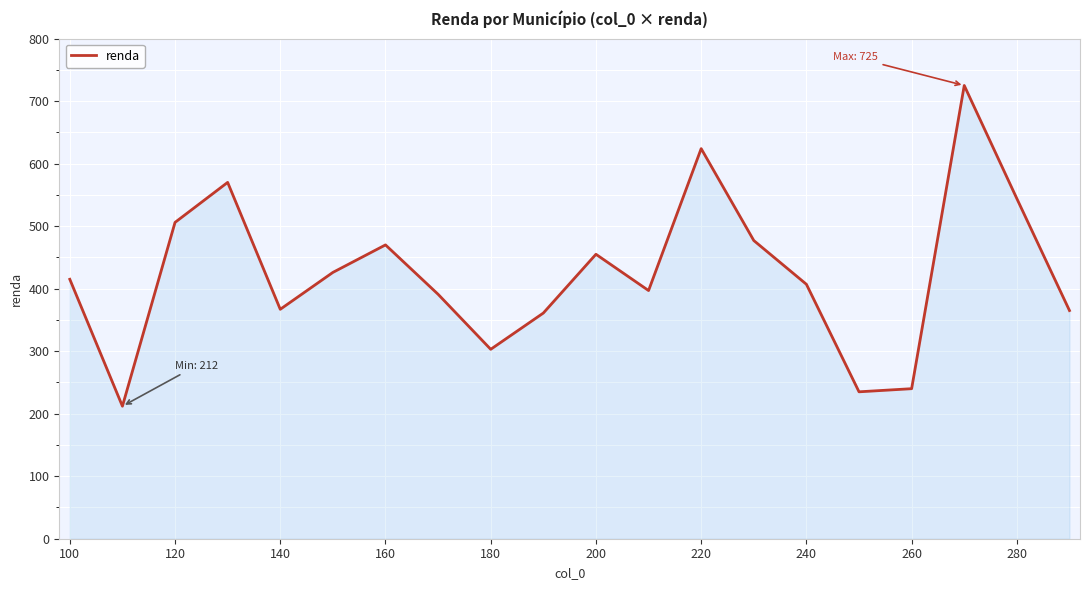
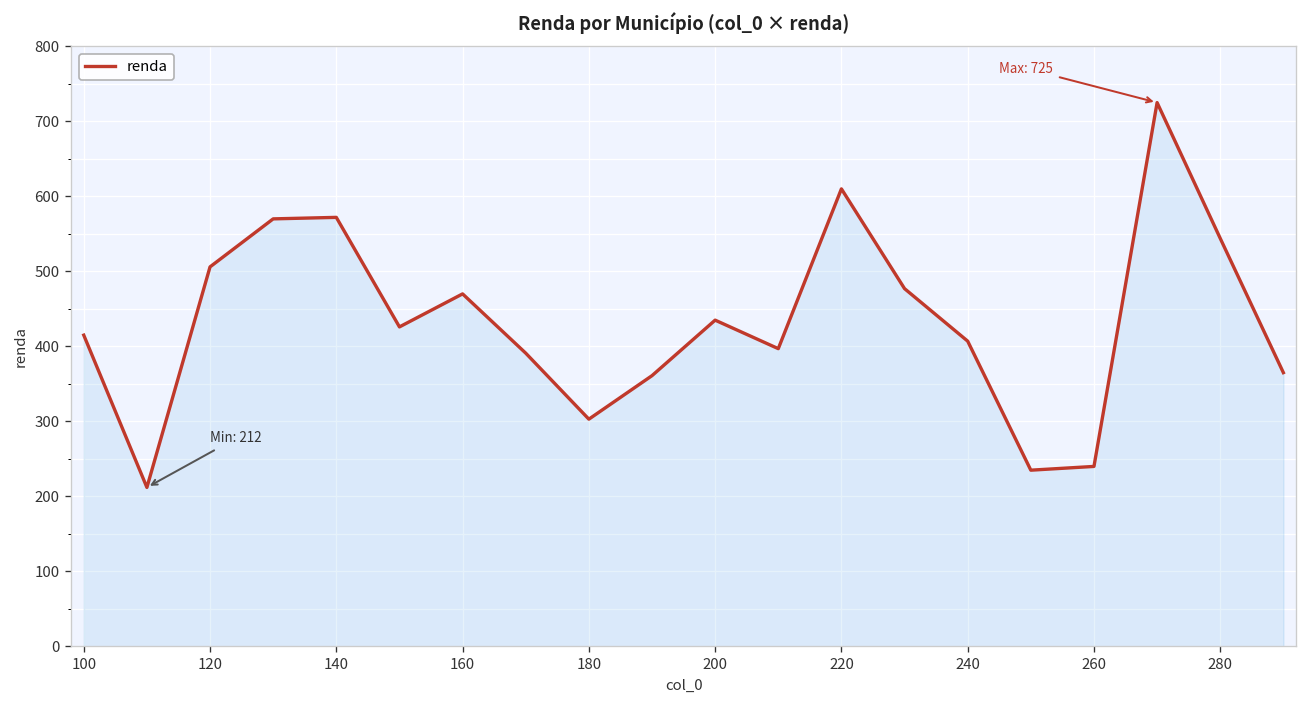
  {
    "100": 420,
    "120": 510,
-   "140": 370,
+   "140": 570,
    "160": 470,
    "180": 300,
-   "200": 460,
-   "220": 620,
+   "200": 440,
+   "220": 610,
    "240": 410,
    "260": 240,
    "280": 540
  }
